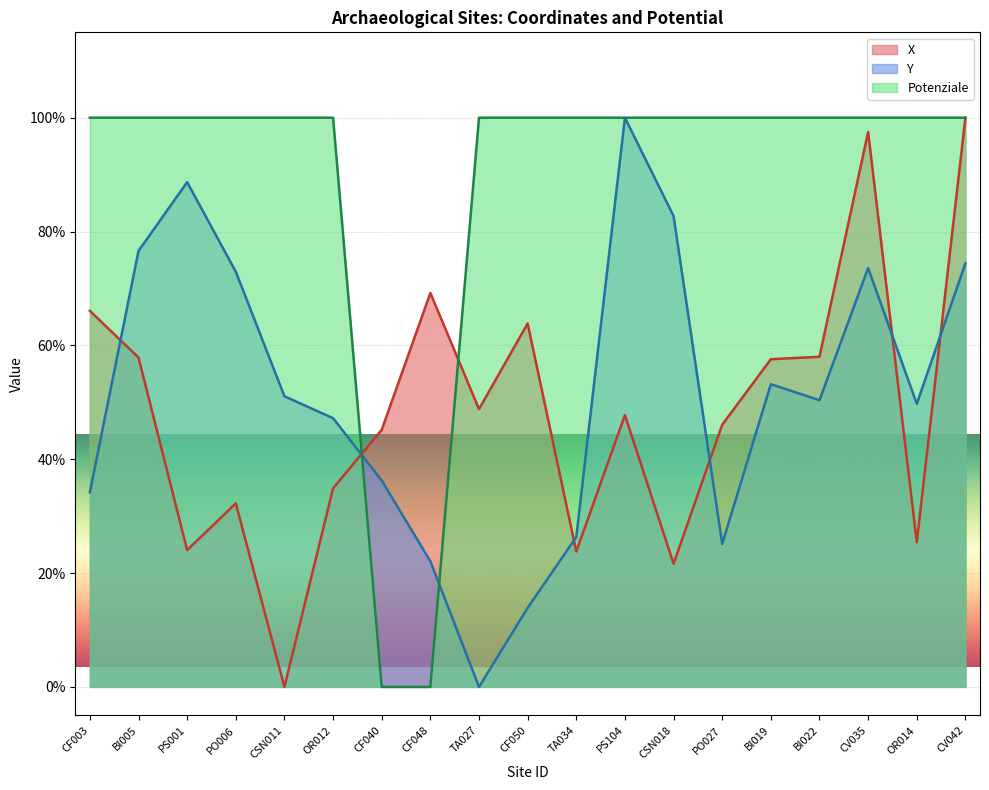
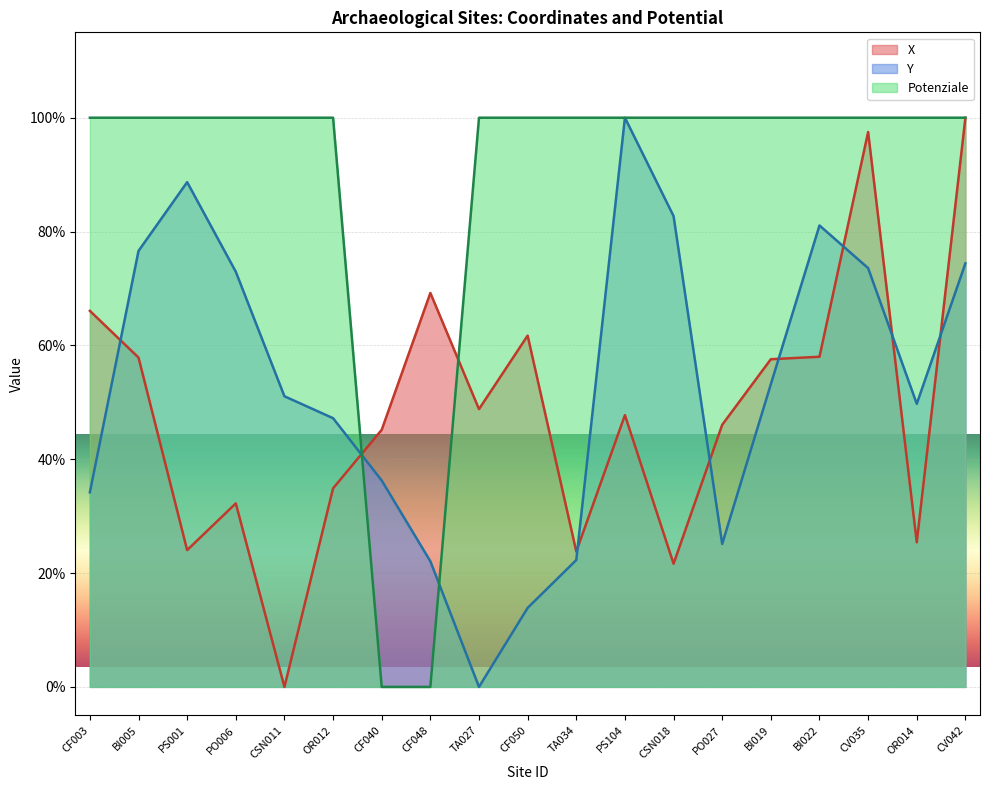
  {
    "X": {
      "CF003": "66%",
      "BI005": "58%",
      "PS001": "24%",
      "PO006": "32%",
      "CSN011": "0%",
      "OR012": "35%",
      "CF040": "45%",
      "CF048": "69%",
      "TA027": "49%",
-     "CF050": "64%",
+     "CF050": "62%",
      "TA034": "24%",
      "PS104": "48%",
      "CSN018": "22%",
      "PO027": "46%",
      "BI019": "58%",
      "BI022": "58%",
      "CV035": "97%",
      "OR014": "25%"
    },
    "Y": {
      "CF003": "34%",
      "BI005": "77%",
      "PS001": "89%",
      "PO006": "73%",
      "CSN011": "51%",
      "OR012": "47%",
      "CF040": "36%",
      "CF048": "22%",
      "TA027": "0%",
      "CF050": "14%",
-     "TA034": "26%",
+     "TA034": "22%",
      "CSN018": "83%",
      "PO027": "25%",
      "BI019": "53%",
-     "BI022": "50%",
+     "BI022": "81%",
      "CV035": "74%",
      "OR014": "50%",
      "CV042": "74%"
    },
    "Potenziale": {
      "CF003": "100%",
      "BI005": "100%",
      "PS001": "100%",
      "PO006": "100%",
      "CSN011": "100%",
      "OR012": "100%",
      "CF040": "0%",
      "CF048": "0%",
      "TA027": "100%",
      "CF050": "100%",
      "TA034": "100%",
      "CSN018": "100%",
      "PO027": "100%",
      "BI019": "100%",
      "BI022": "100%",
      "CV035": "100%",
      "OR014": "100%"
    }
  }
